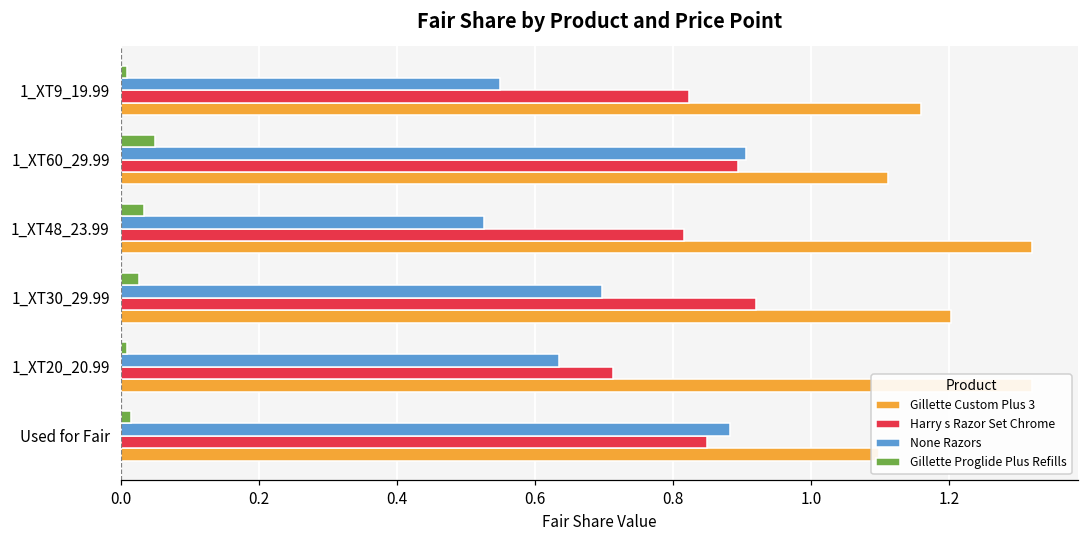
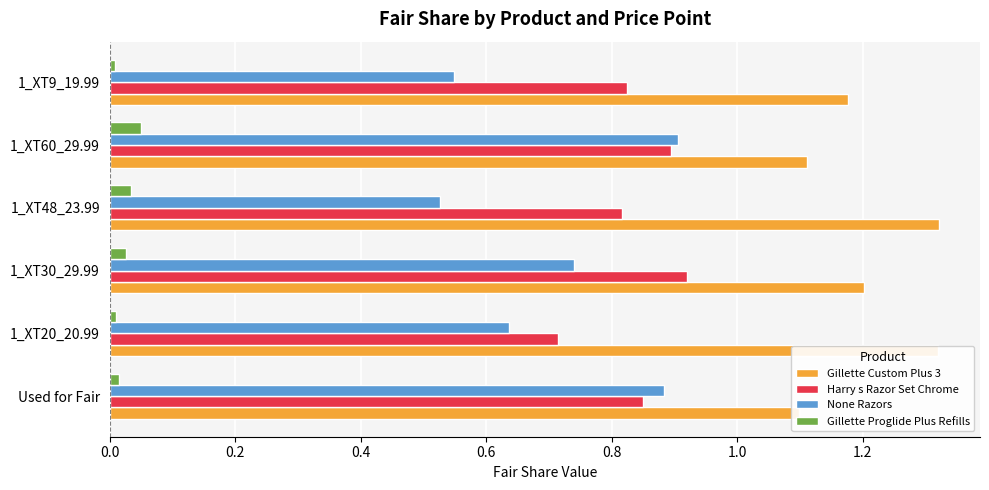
  {
    "Gillette Custom Plus 3": {
-     "1_XT9_19.99": 1.16,
+     "1_XT9_19.99": 1.18,
      "1_XT60_29.99": 1.11,
      "1_XT48_23.99": 1.32,
      "1_XT30_29.99": 1.20
    },
    "Harry s Razor Set Chrome": {
      "1_XT9_19.99": 0.82,
      "1_XT60_29.99": 0.89,
      "1_XT48_23.99": 0.82,
      "1_XT30_29.99": 0.92,
      "1_XT20_20.99": 0.71,
      "Used for Fair": 0.85
    },
    "None Razors": {
      "1_XT9_19.99": 0.55,
      "1_XT60_29.99": 0.91,
      "1_XT48_23.99": 0.53,
-     "1_XT30_29.99": 0.70,
+     "1_XT30_29.99": 0.74,
      "1_XT20_20.99": 0.64,
      "Used for Fair": 0.88
    },
    "Gillette Proglide Plus Refills": {
      "1_XT9_19.99": 0.01,
      "1_XT60_29.99": 0.05,
      "1_XT48_23.99": 0.03,
      "1_XT30_29.99": 0.03,
      "1_XT20_20.99": 0.01,
      "Used for Fair": 0.01
    }
  }
